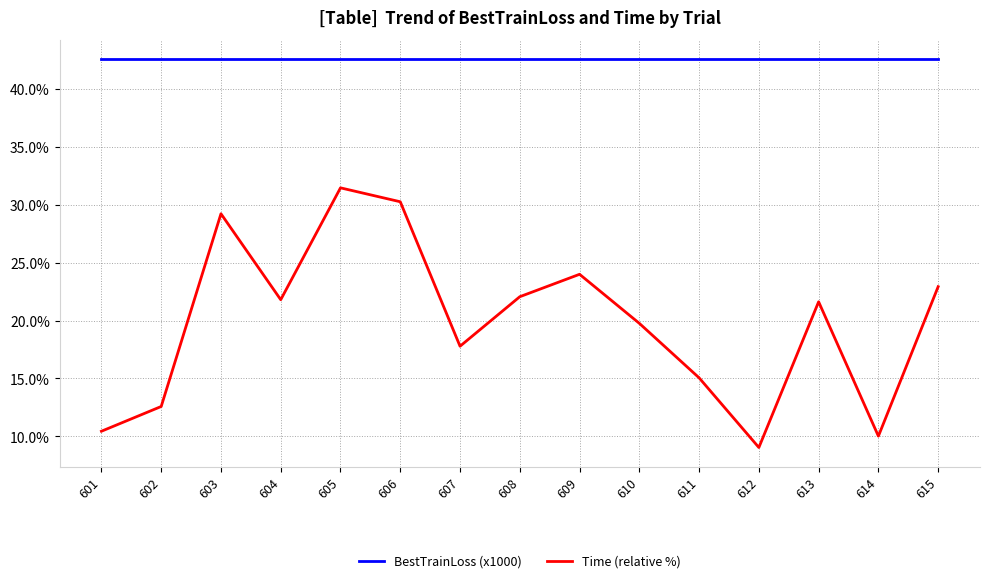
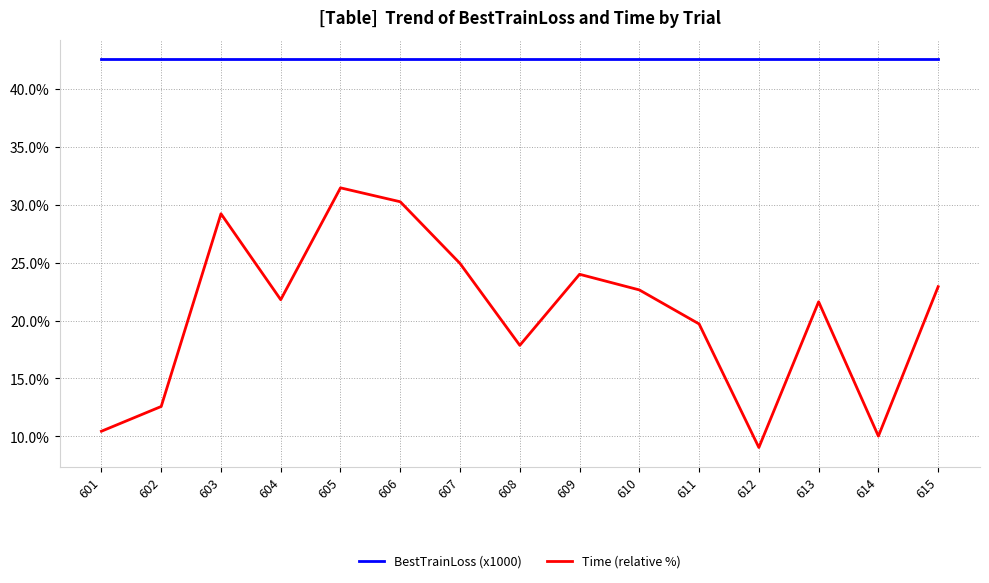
  {
    "BestTrainLoss (x1000)": {
      "601": "42.5%",
      "602": "42.5%",
      "603": "42.5%",
      "604": "42.5%",
      "605": "42.5%",
      "606": "42.5%",
      "607": "42.5%",
      "608": "42.5%",
      "609": "42.5%",
      "610": "42.5%",
      "611": "42.5%",
      "612": "42.5%",
      "613": "42.5%",
      "614": "42.5%",
      "615": "42.5%"
    },
    "Time (relative %)": {
      "601": "10.4%",
      "602": "12.6%",
      "603": "29.2%",
      "604": "21.8%",
      "605": "31.5%",
      "606": "30.3%",
-     "607": "17.8%",
-     "608": "22.1%",
+     "607": "24.9%",
+     "608": "17.9%",
      "609": "24.0%",
-     "610": "19.8%",
-     "611": "15.1%",
+     "610": "22.6%",
+     "611": "19.7%",
      "612": "9.0%",
      "613": "21.6%",
      "614": "10.0%",
      "615": "22.9%"
    }
  }
